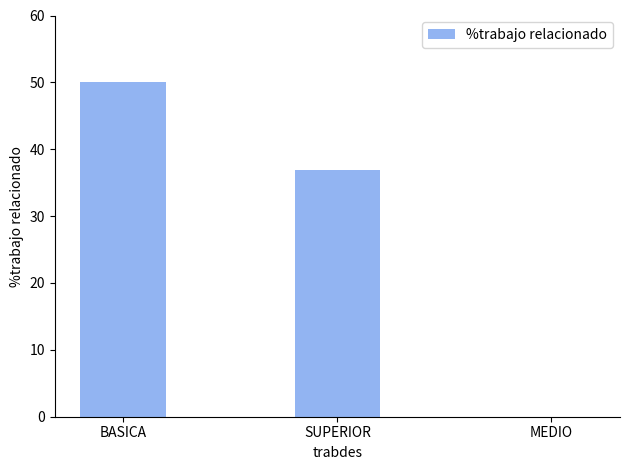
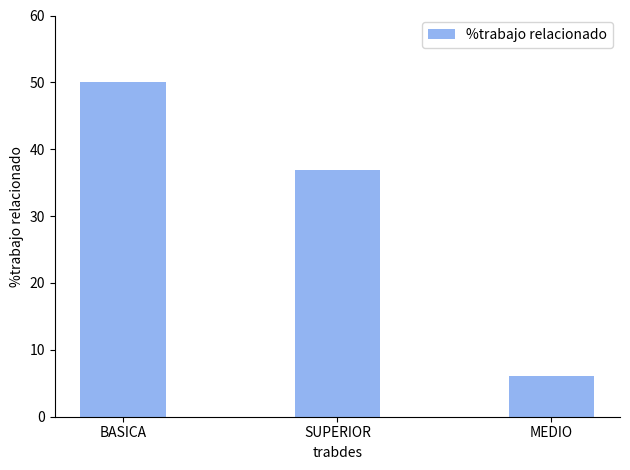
  {
    "BASICA": 50,
    "SUPERIOR": 37,
-   "MEDIO": 0
+   "MEDIO": 6
  }
